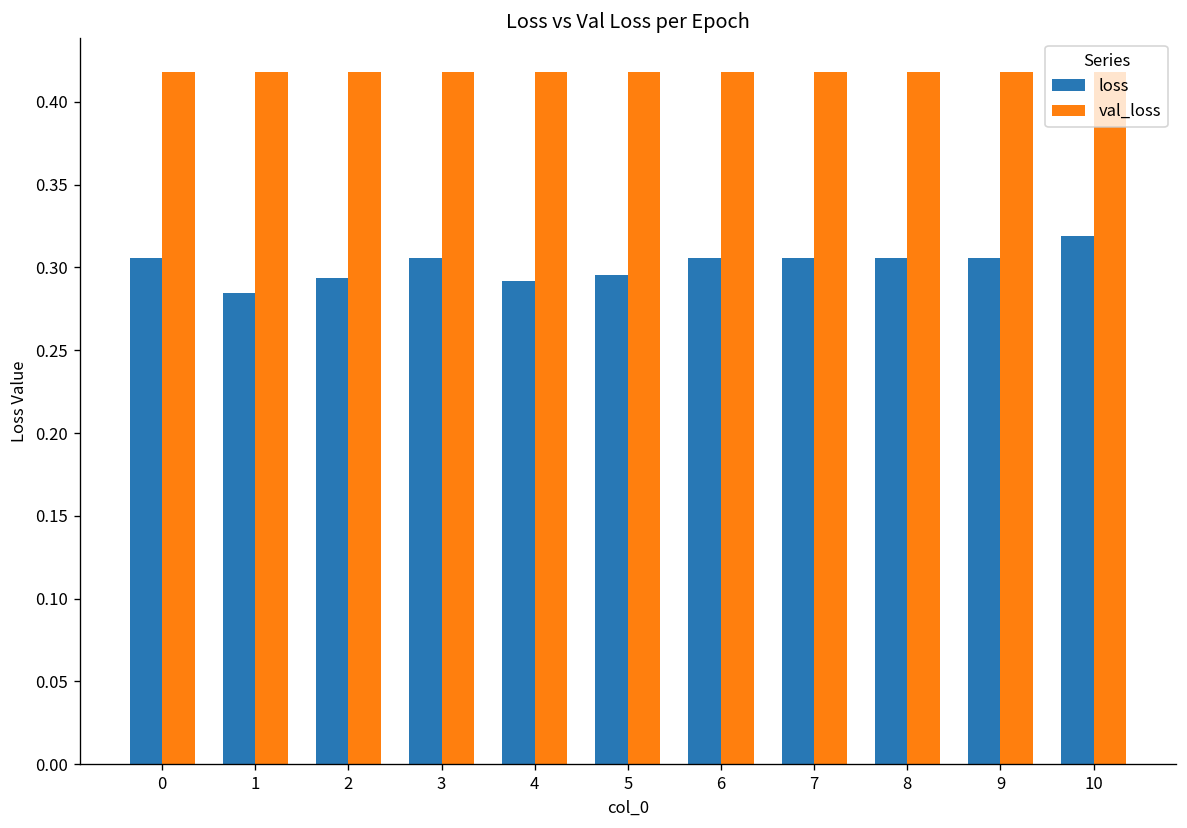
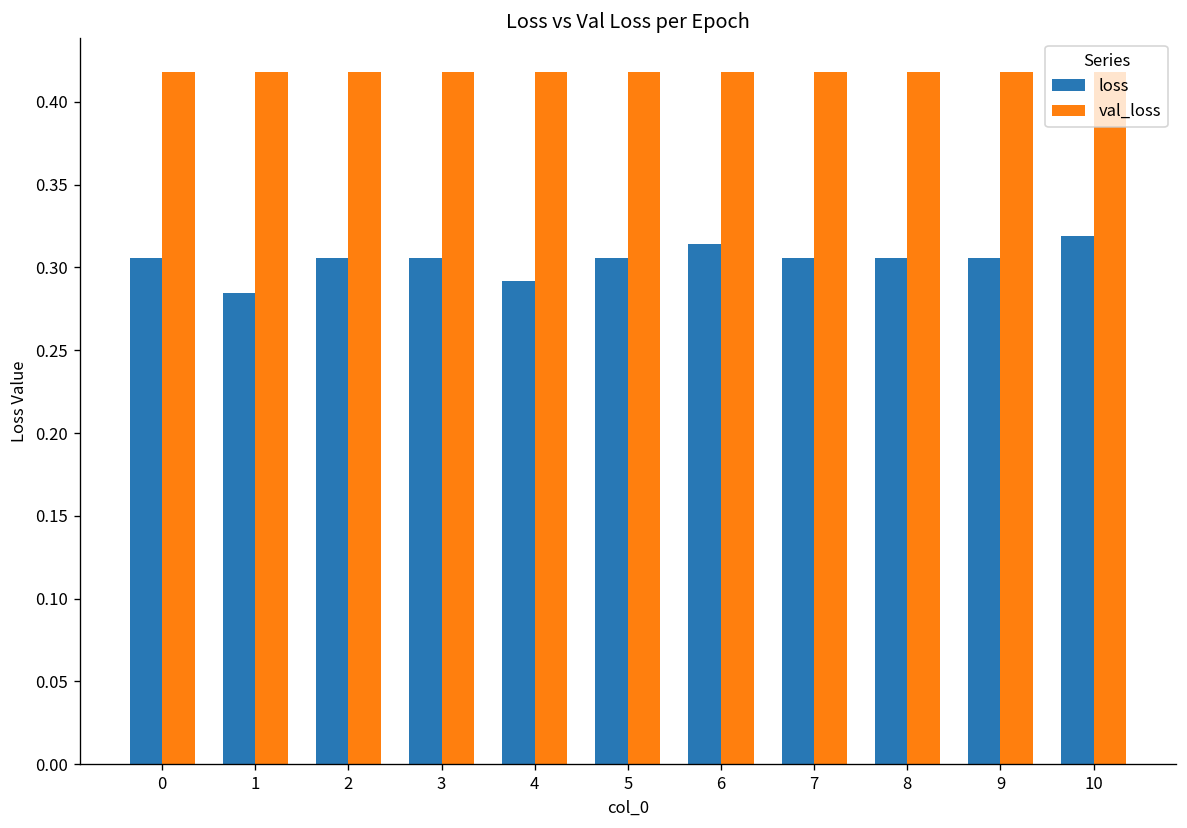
  {
    "loss": {
      "0": 0.305,
      "1": 0.285,
-     "2": 0.294,
+     "2": 0.305,
      "3": 0.305,
      "4": 0.292,
-     "5": 0.295,
-     "6": 0.305,
+     "5": 0.305,
+     "6": 0.314,
      "7": 0.305,
      "8": 0.305,
      "9": 0.305,
      "10": 0.319
    },
    "val_loss": {
      "0": 0.418,
      "1": 0.418,
      "2": 0.418,
      "3": 0.418,
      "4": 0.418,
      "5": 0.418,
      "6": 0.418,
      "7": 0.418,
      "8": 0.418,
      "9": 0.418
    }
  }
